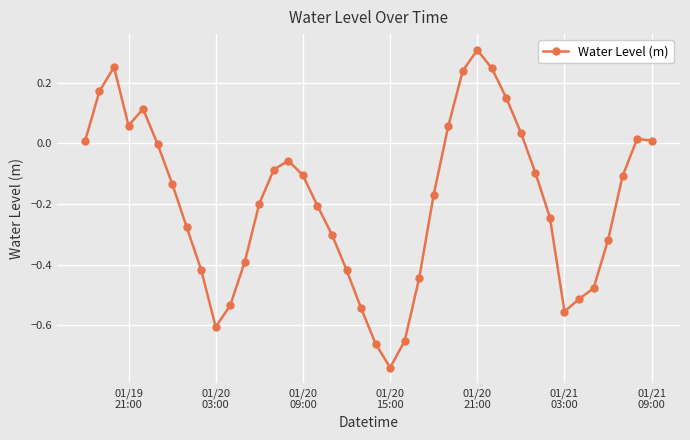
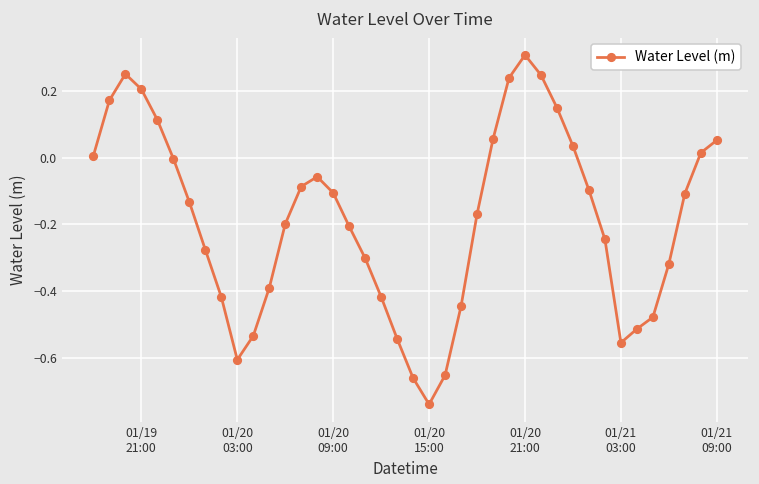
  {
-   "01/19 21:00": 0.06,
+   "01/19 21:00": 0.21,
    "01/20 03:00": -0.61,
    "01/20 09:00": -0.11,
    "01/20 15:00": -0.74,
    "01/20 21:00": 0.31,
    "01/21 03:00": -0.55,
-   "01/21 09:00": 0.01
+   "01/21 09:00": 0.05
  }
